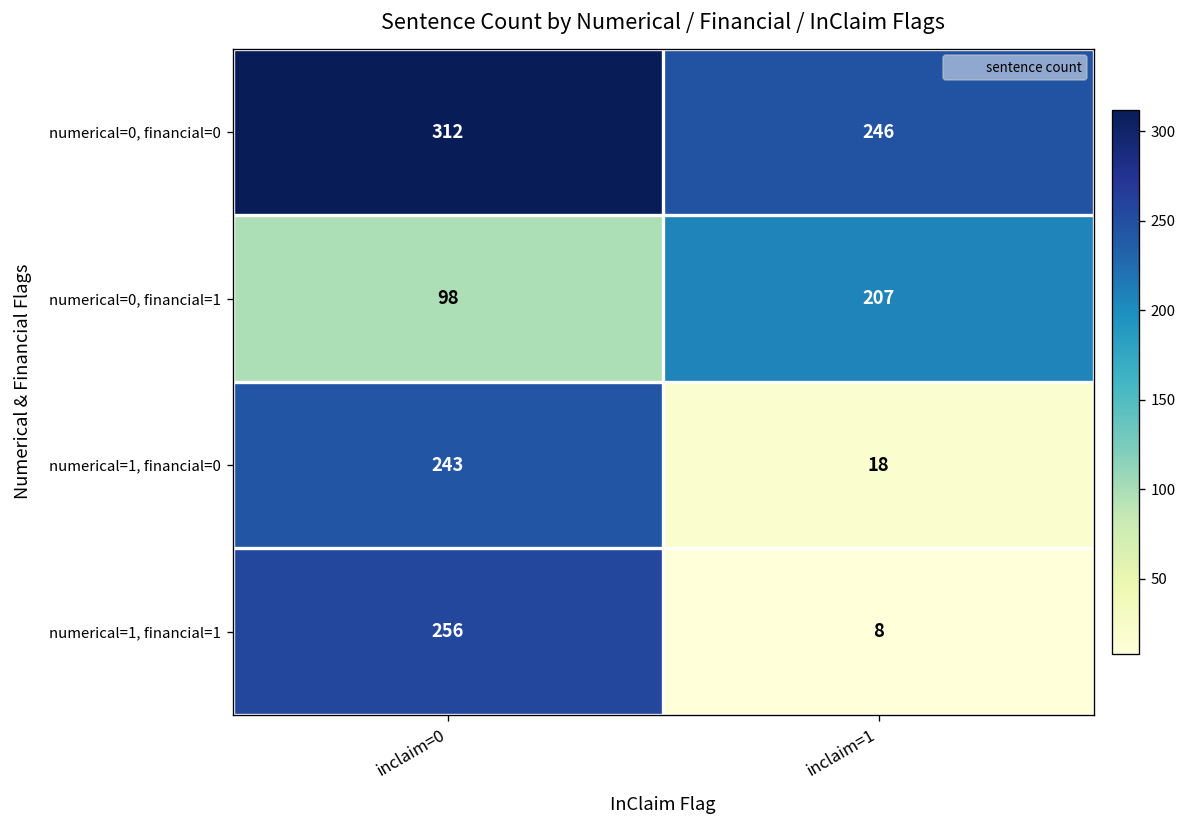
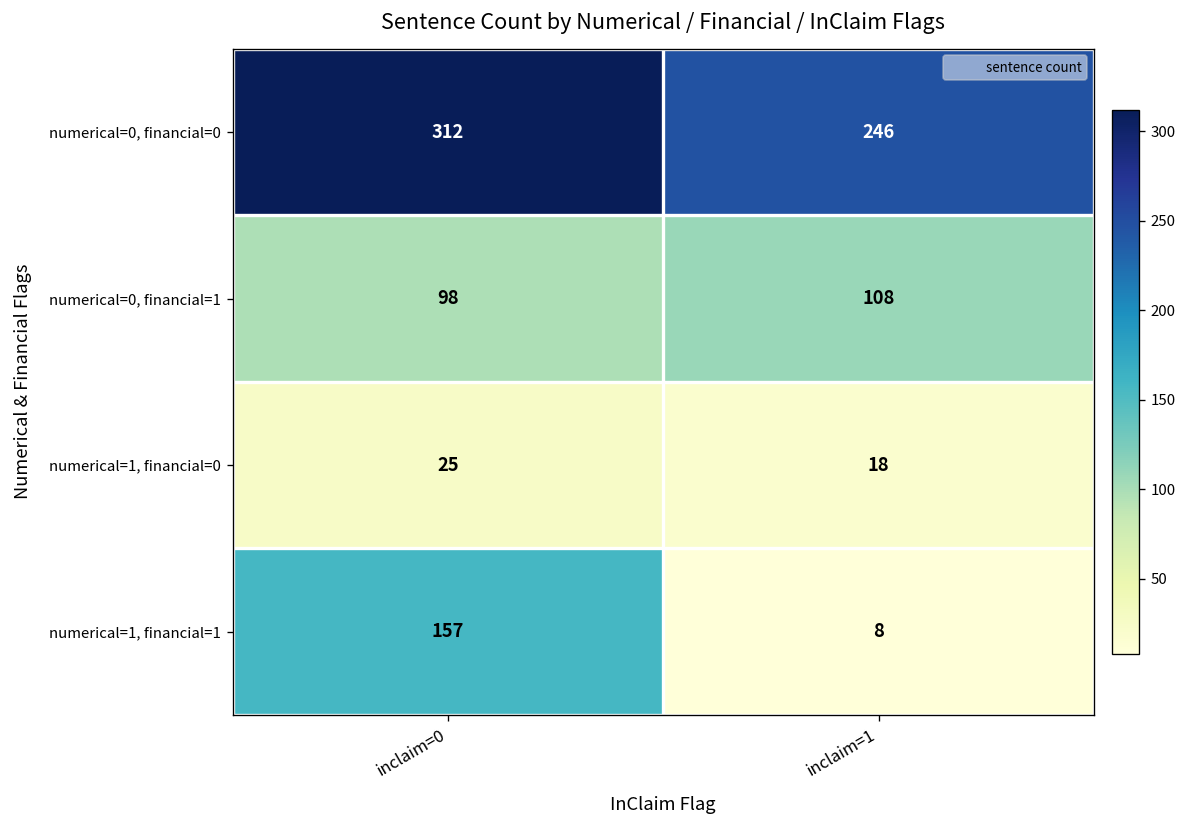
  {
    "numerical=0, financial=0": {
      "inclaim=0": 312,
      "inclaim=1": 246
    },
    "numerical=0, financial=1": {
      "inclaim=0": 98,
-     "inclaim=1": 207
+     "inclaim=1": 108
    },
    "numerical=1, financial=0": {
-     "inclaim=0": 243,
+     "inclaim=0": 25,
      "inclaim=1": 18
    },
    "numerical=1, financial=1": {
-     "inclaim=0": 256,
+     "inclaim=0": 157,
      "inclaim=1": 8
    }
  }
